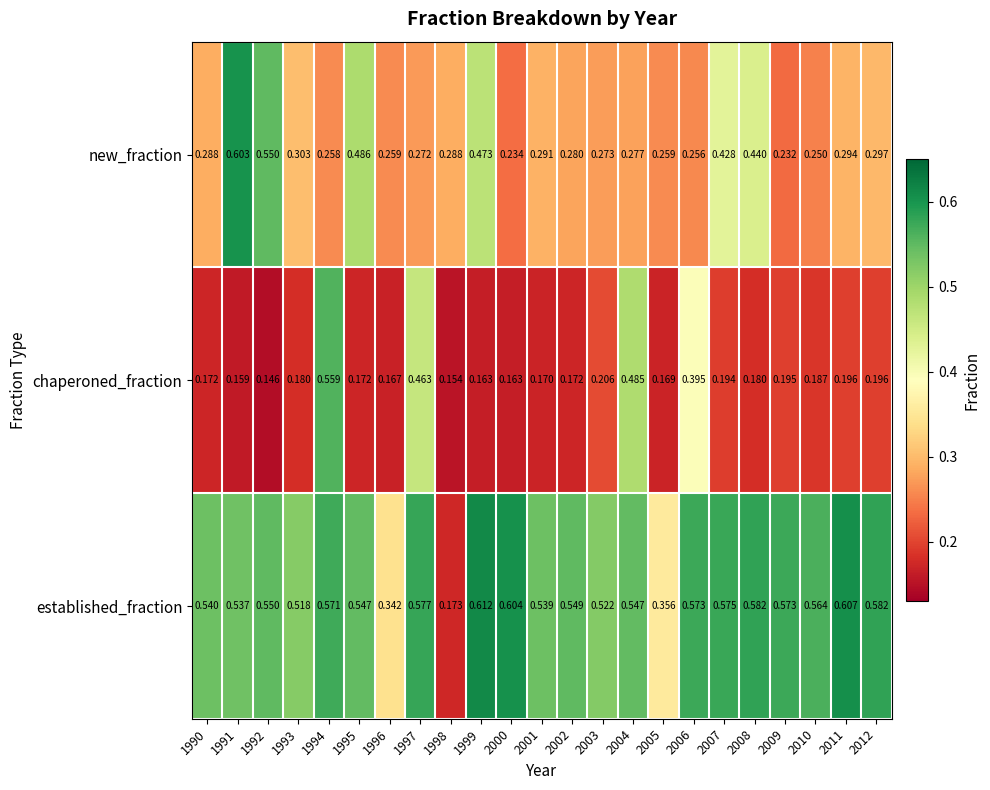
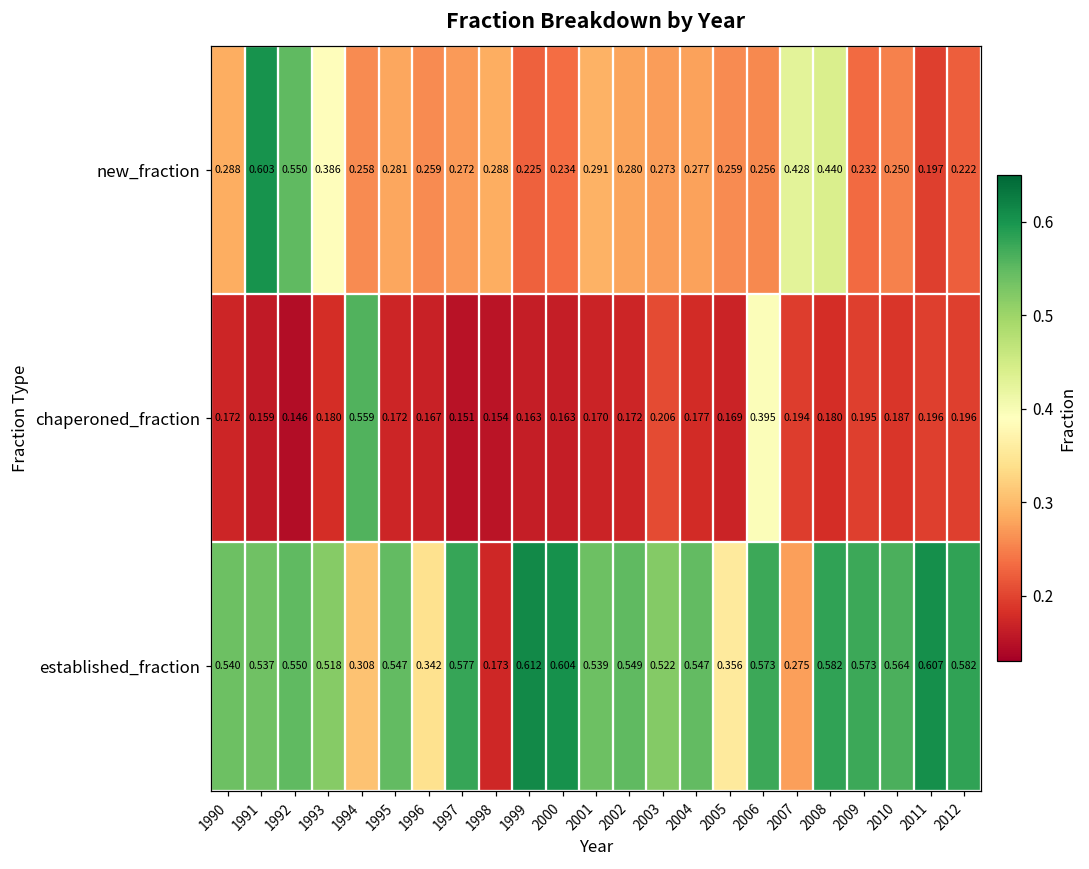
  {
    "new_fraction": {
      "1990": 0.288,
      "1991": 0.603,
      "1992": 0.550,
-     "1993": 0.303,
+     "1993": 0.386,
      "1994": 0.258,
-     "1995": 0.486,
+     "1995": 0.281,
      "1996": 0.259,
      "1997": 0.272,
      "1998": 0.288,
-     "1999": 0.473,
+     "1999": 0.225,
      "2000": 0.234,
      "2001": 0.291,
      "2002": 0.280,
      "2003": 0.273,
      "2004": 0.277,
      "2005": 0.259,
      "2006": 0.256,
      "2007": 0.428,
      "2008": 0.440,
      "2009": 0.232,
      "2010": 0.250,
-     "2011": 0.294,
-     "2012": 0.297
+     "2011": 0.197,
+     "2012": 0.222
    },
    "chaperoned_fraction": {
      "1990": 0.172,
      "1991": 0.159,
      "1992": 0.146,
      "1993": 0.180,
      "1994": 0.559,
      "1995": 0.172,
      "1996": 0.167,
-     "1997": 0.463,
+     "1997": 0.151,
      "1998": 0.154,
      "1999": 0.163,
      "2000": 0.163,
      "2001": 0.170,
      "2002": 0.172,
      "2003": 0.206,
-     "2004": 0.485,
+     "2004": 0.177,
      "2005": 0.169,
      "2006": 0.395,
      "2007": 0.194,
      "2008": 0.180,
      "2009": 0.195,
      "2010": 0.187,
      "2011": 0.196,
      "2012": 0.196
    },
    "established_fraction": {
      "1990": 0.540,
      "1991": 0.537,
      "1992": 0.550,
      "1993": 0.518,
-     "1994": 0.571,
+     "1994": 0.308,
      "1995": 0.547,
      "1996": 0.342,
      "1997": 0.577,
      "1998": 0.173,
      "1999": 0.612,
      "2000": 0.604,
      "2001": 0.539,
      "2002": 0.549,
      "2003": 0.522,
      "2004": 0.547,
      "2005": 0.356,
      "2006": 0.573,
-     "2007": 0.575,
+     "2007": 0.275,
      "2008": 0.582,
      "2009": 0.573,
      "2010": 0.564,
      "2011": 0.607,
      "2012": 0.582
    }
  }
